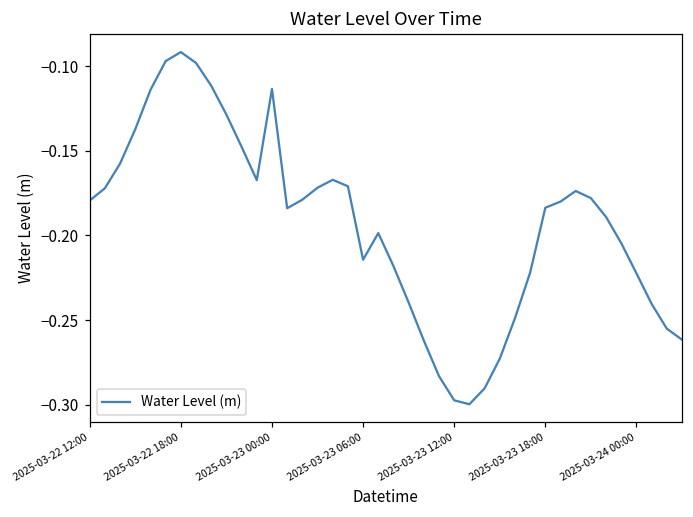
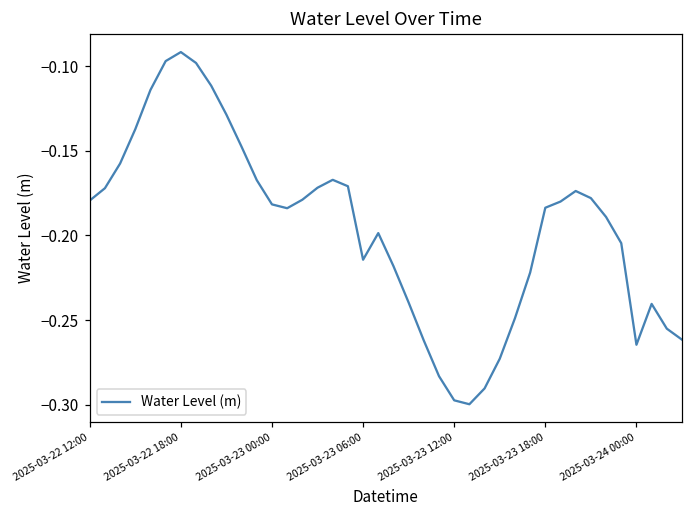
  {
    "2025-03-22 12:00": -0.179,
    "2025-03-22 18:00": -0.092,
-   "2025-03-23 00:00": -0.113,
+   "2025-03-23 00:00": -0.182,
    "2025-03-23 06:00": -0.214,
    "2025-03-23 12:00": -0.297,
    "2025-03-23 18:00": -0.184,
-   "2025-03-24 00:00": -0.222
+   "2025-03-24 00:00": -0.265
  }
